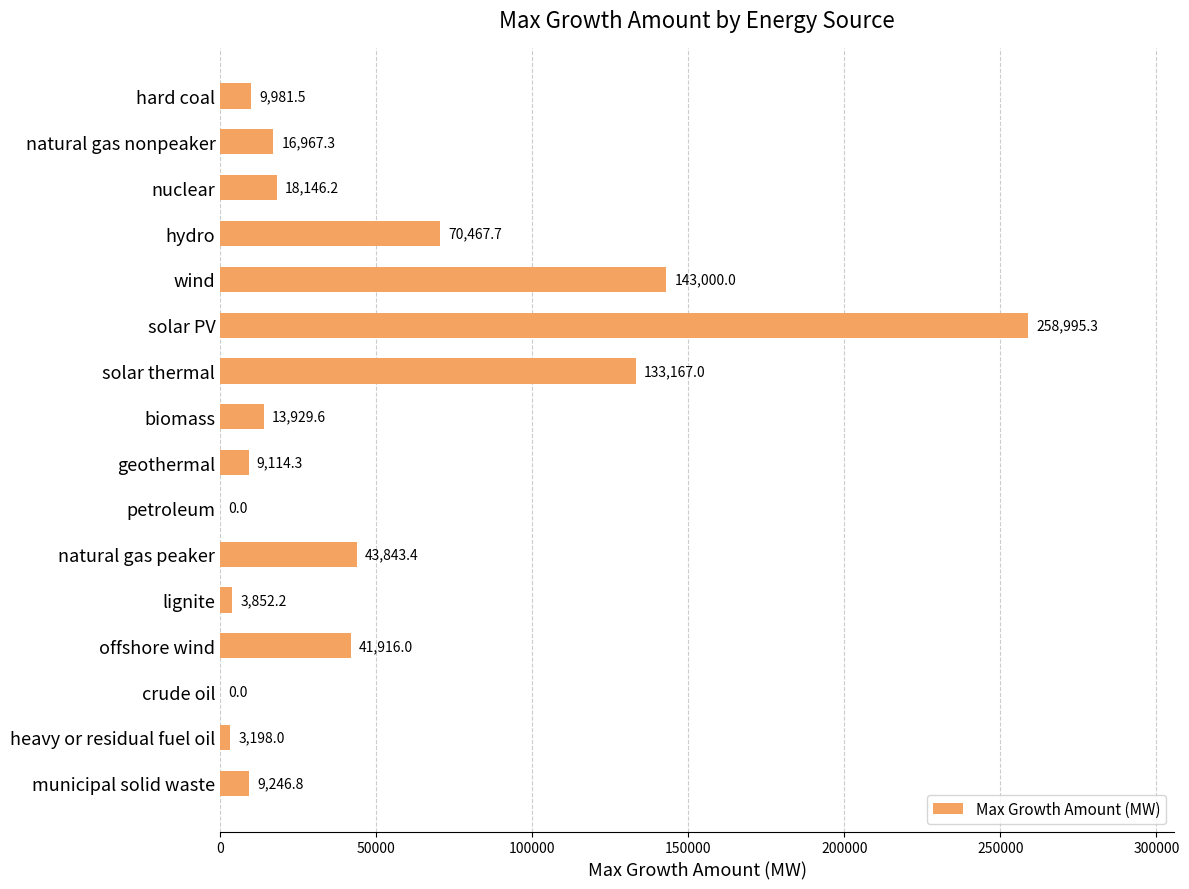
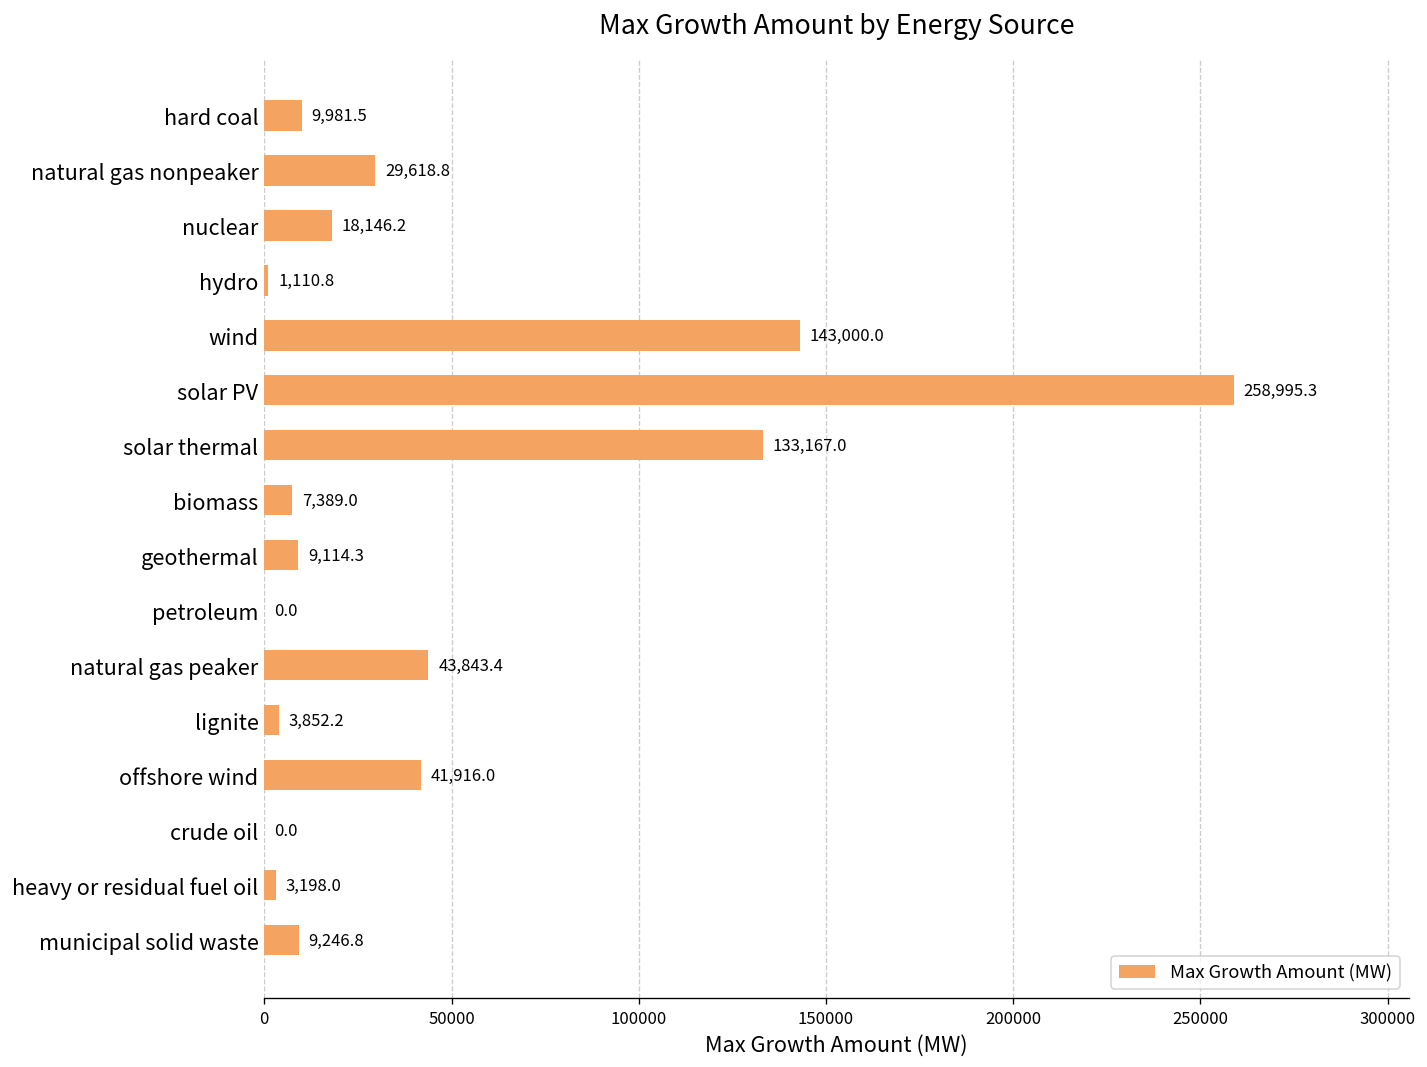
  {
    "hard coal": "9,981.5",
-   "natural gas nonpeaker": "16,967.3",
+   "natural gas nonpeaker": "29,618.8",
    "nuclear": "18,146.2",
-   "hydro": "70,467.7",
+   "hydro": "1,110.8",
    "wind": "143,000.0",
    "solar PV": "258,995.3",
    "solar thermal": "133,167.0",
-   "biomass": "13,929.6",
+   "biomass": "7,389.0",
    "geothermal": "9,114.3",
    "petroleum": "0.0",
    "natural gas peaker": "43,843.4",
    "lignite": "3,852.2",
    "offshore wind": "41,916.0",
    "crude oil": "0.0",
    "heavy or residual fuel oil": "3,198.0",
    "municipal solid waste": "9,246.8"
  }
